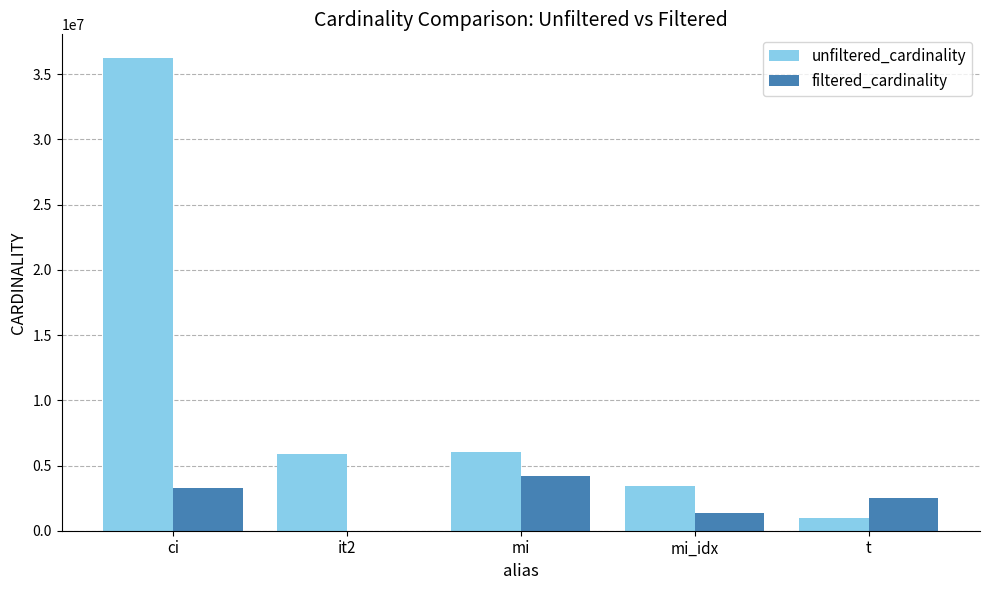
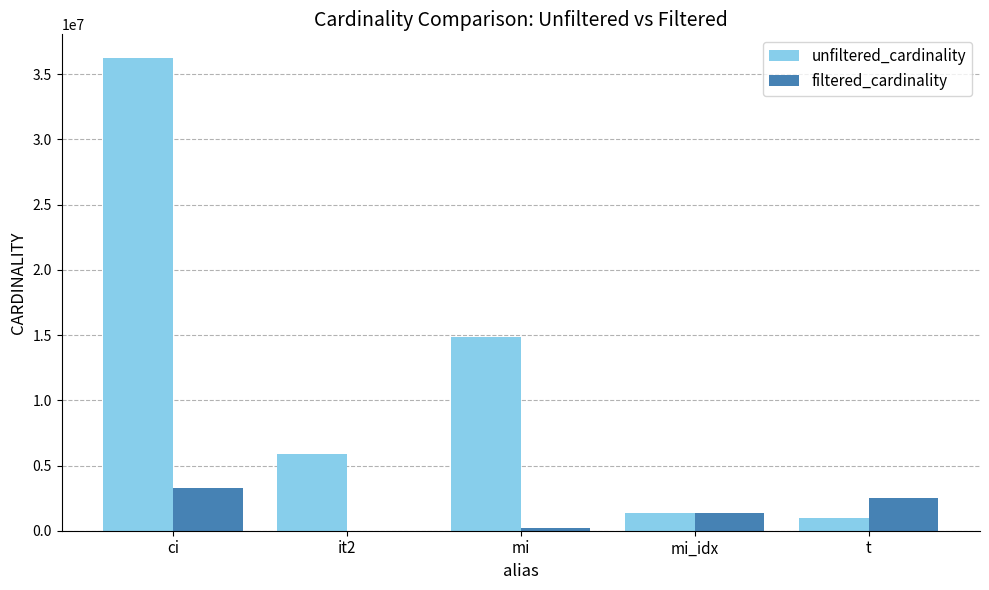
  {
    "unfiltered_cardinality": {
      "ci": 36200000,
      "it2": 5900000,
-     "mi": 6000000,
-     "mi_idx": 3400000,
+     "mi": 14800000,
+     "mi_idx": 1400000,
      "t": 1000000
    },
    "filtered_cardinality": {
      "ci": 3300000,
-     "mi": 4200000,
+     "mi": 200000,
      "mi_idx": 1400000,
      "t": 2500000
    }
  }
